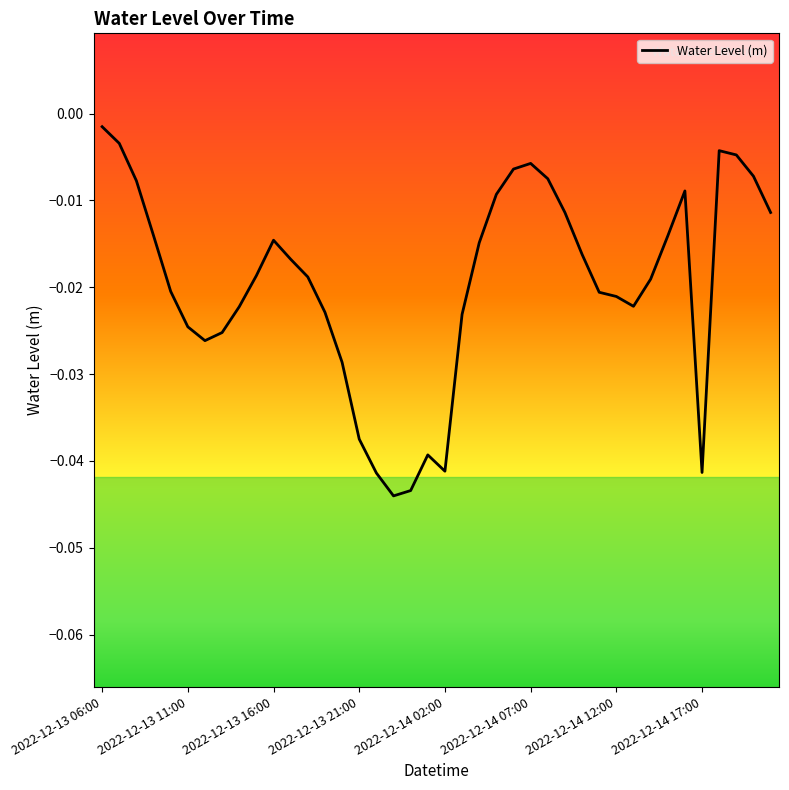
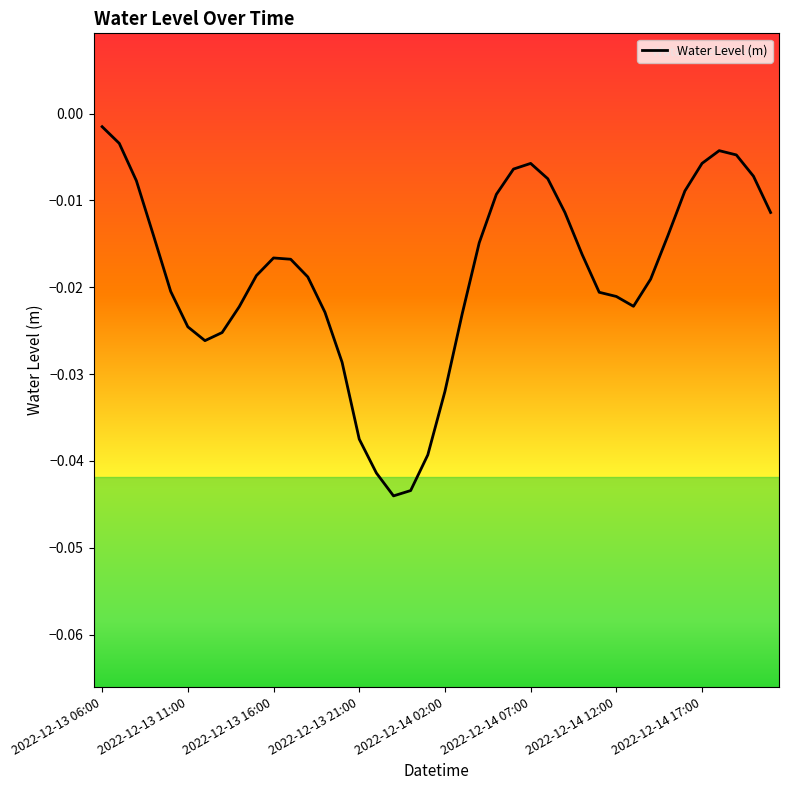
  {
    "2022-12-13 06:00": -0.002,
    "2022-12-13 11:00": -0.025,
-   "2022-12-13 16:00": -0.015,
+   "2022-12-13 16:00": -0.017,
    "2022-12-13 21:00": -0.037,
-   "2022-12-14 02:00": -0.041,
+   "2022-12-14 02:00": -0.032,
    "2022-12-14 07:00": -0.006,
    "2022-12-14 12:00": -0.021,
-   "2022-12-14 17:00": -0.041
+   "2022-12-14 17:00": -0.006
  }
